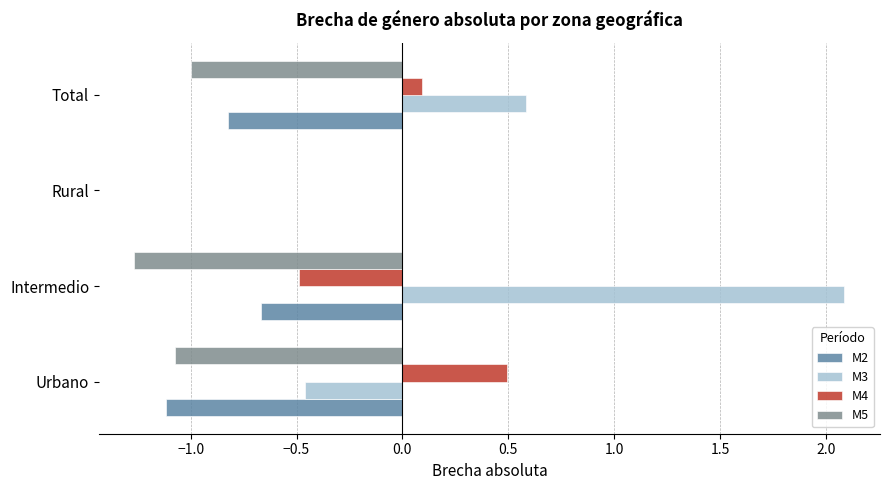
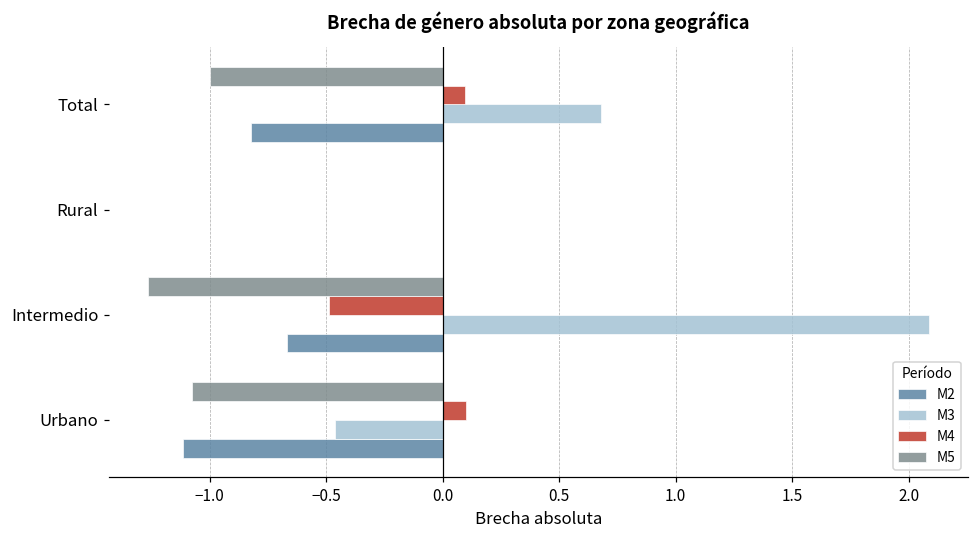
  {
    "M3": {
-     "Total": 0.58,
+     "Total": 0.68,
      "Rural": 0.00,
      "Intermedio": 2.09,
      "Urbano": -0.46
    },
    "M4": {
      "Total": 0.09,
      "Rural": 0.00,
      "Intermedio": -0.49,
-     "Urbano": 0.49
+     "Urbano": 0.10
    }
  }
